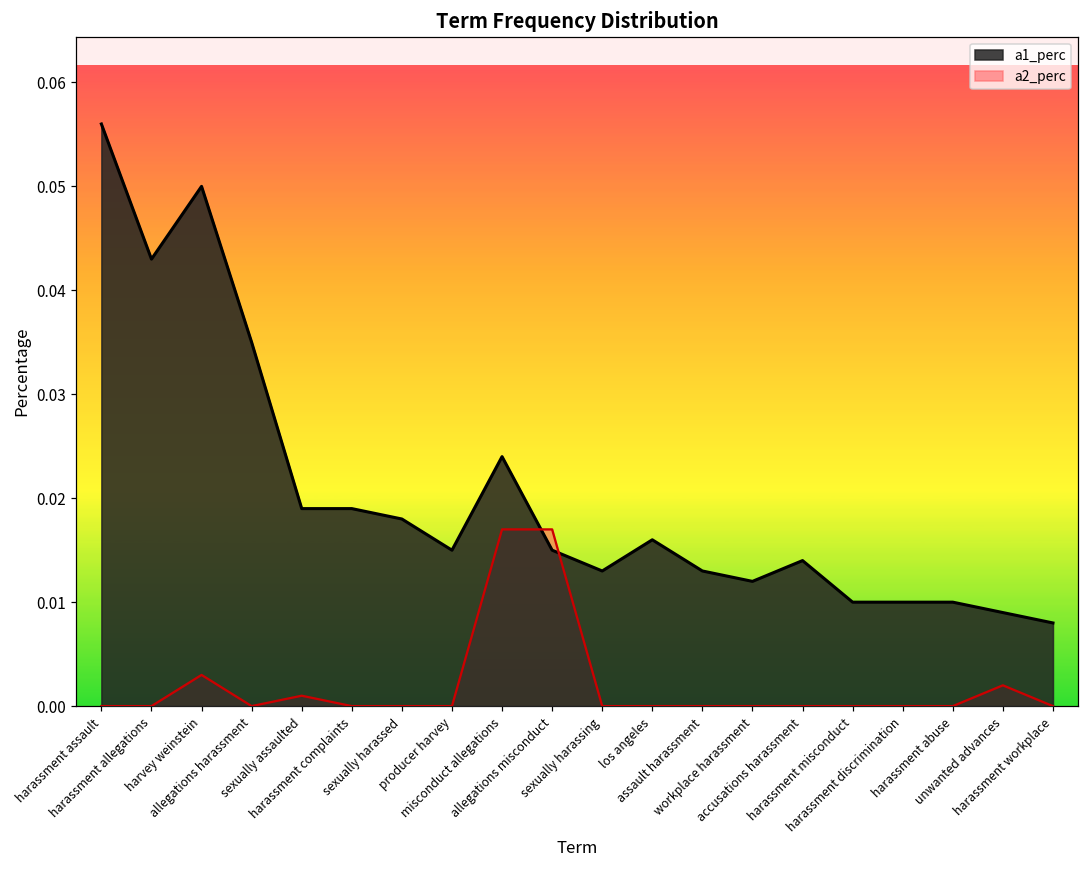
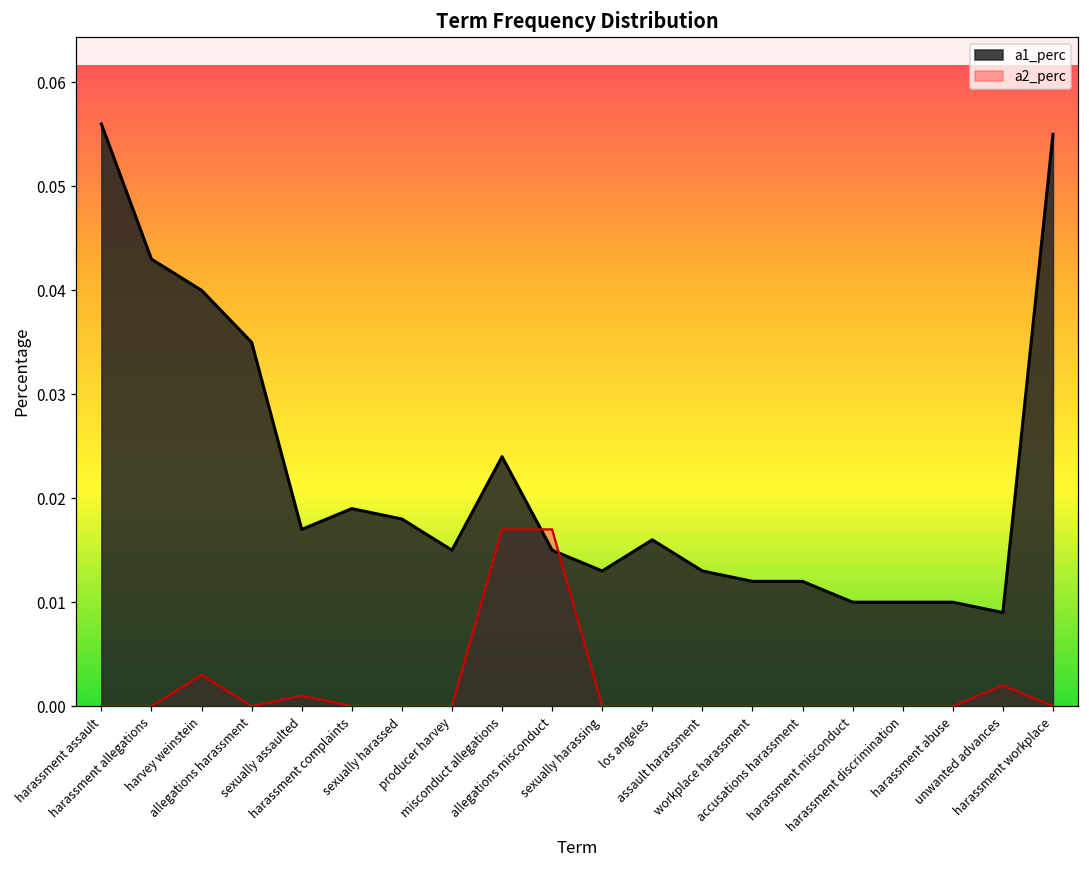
  {
    "a1_perc": {
      "harassment assault": 0.056,
      "harassment allegations": 0.043,
-     "harvey weinstein": 0.05,
+     "harvey weinstein": 0.04,
      "allegations harassment": 0.035,
-     "sexually assaulted": 0.019,
+     "sexually assaulted": 0.017,
      "harassment complaints": 0.019,
      "sexually harassed": 0.018,
      "producer harvey": 0.015,
      "misconduct allegations": 0.024,
      "allegations misconduct": 0.015,
      "sexually harassing": 0.013,
      "los angeles": 0.016,
      "assault harassment": 0.013,
      "workplace harassment": 0.012,
-     "accusations harassment": 0.014,
+     "accusations harassment": 0.012,
      "harassment misconduct": 0.010,
      "harassment discrimination": 0.010,
      "harassment abuse": 0.010,
      "unwanted advances": 0.009,
-     "harassment workplace": 0.008
+     "harassment workplace": 0.055
    },
    "a2_perc": {
      "harassment assault": 0.000,
      "harassment allegations": 0.000,
      "harvey weinstein": 0.003,
      "allegations harassment": 0.000,
      "sexually assaulted": 0.001,
      "harassment complaints": 0.000,
      "sexually harassed": 0.000,
      "producer harvey": 0.000,
      "misconduct allegations": 0.017,
      "allegations misconduct": 0.017,
      "sexually harassing": 0.000,
      "los angeles": 0.000,
      "assault harassment": 0.000,
      "workplace harassment": 0.000,
      "accusations harassment": 0.000,
      "harassment misconduct": 0.000,
      "harassment discrimination": 0.000,
      "harassment abuse": 0.000,
      "unwanted advances": 0.002,
      "harassment workplace": 0.000
    }
  }
